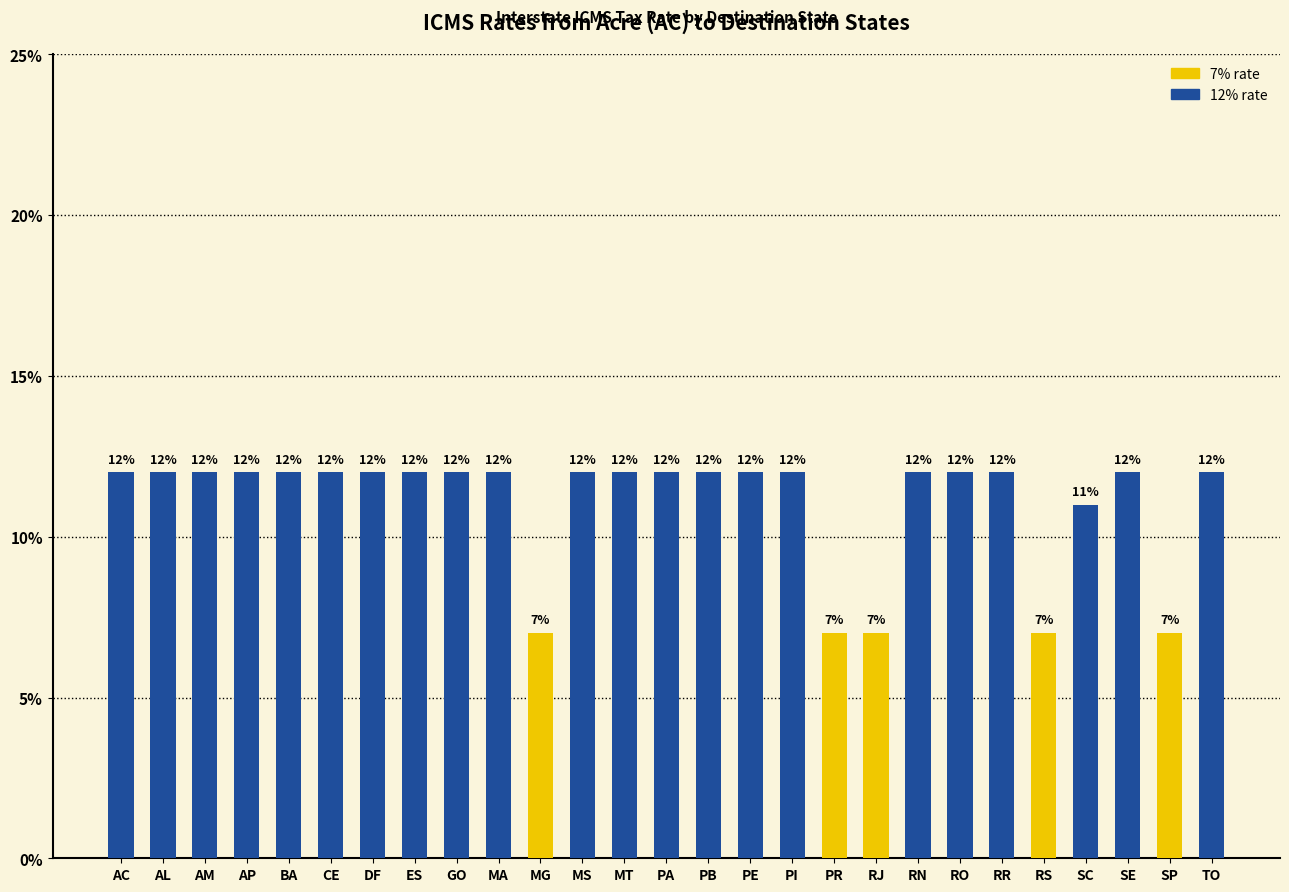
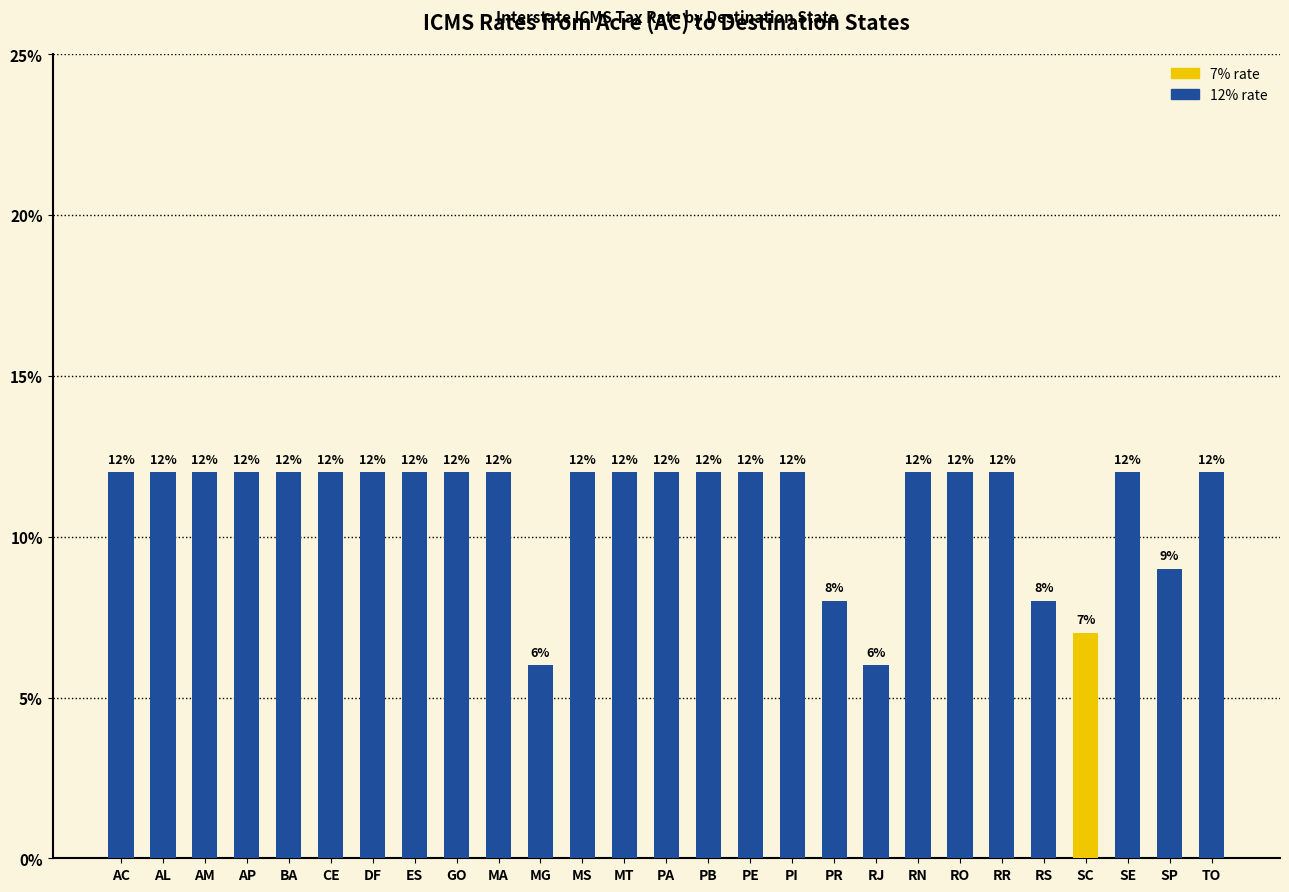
  {
    "AC": "12%",
    "AL": "12%",
    "AM": "12%",
    "AP": "12%",
    "BA": "12%",
    "CE": "12%",
    "DF": "12%",
    "ES": "12%",
    "GO": "12%",
    "MA": "12%",
-   "MG": "7%",
+   "MG": "6%",
    "MS": "12%",
    "MT": "12%",
    "PA": "12%",
    "PB": "12%",
    "PE": "12%",
    "PI": "12%",
-   "PR": "7%",
-   "RJ": "7%",
+   "PR": "8%",
+   "RJ": "6%",
    "RN": "12%",
    "RO": "12%",
    "RR": "12%",
-   "RS": "7%",
-   "SC": "11%",
+   "RS": "8%",
+   "SC": "7%",
    "SE": "12%",
-   "SP": "7%",
+   "SP": "9%",
    "TO": "12%"
  }
